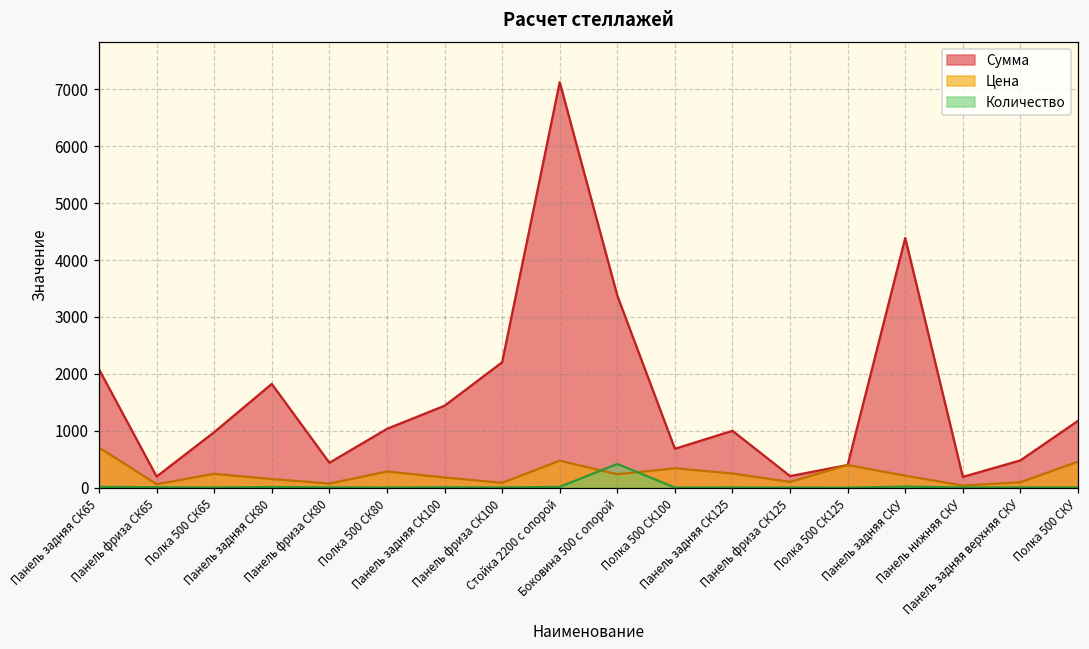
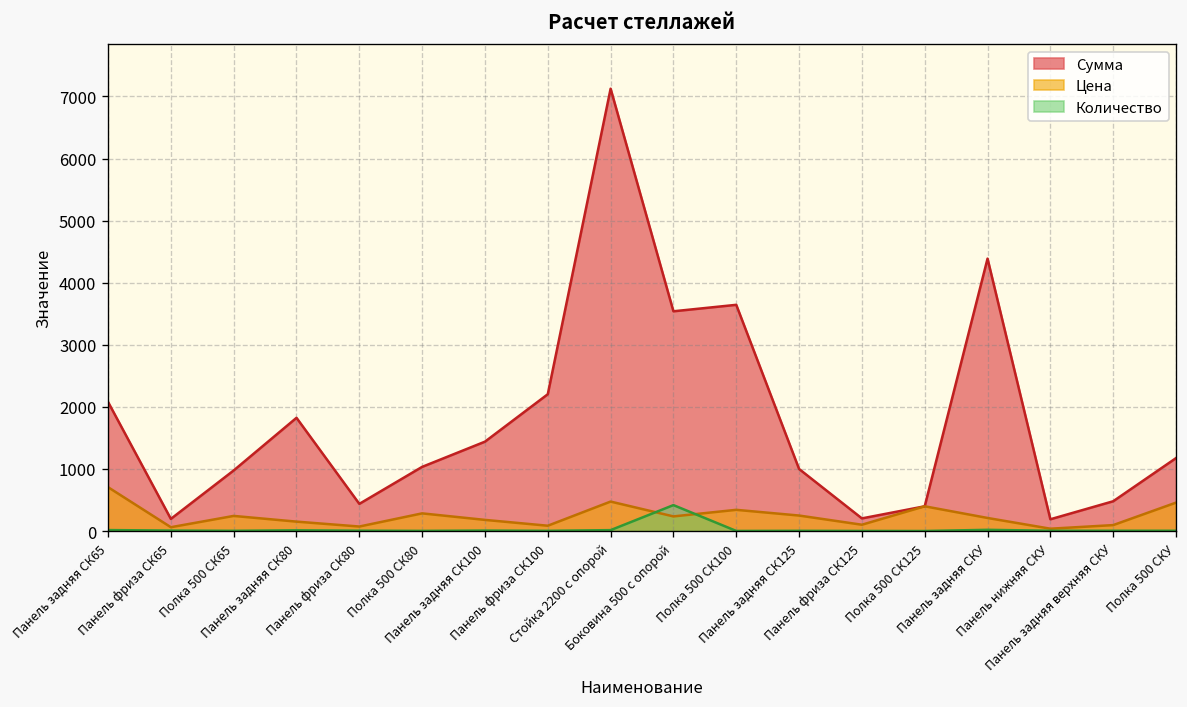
  {
    "Сумма": {
      "Панель задняя СК65": 2100,
      "Панель фриза СК65": 200,
      "Полка 500 СК65": 1000,
      "Панель задняя СК80": 1800,
      "Панель фриза СК80": 400,
      "Полка 500 СК80": 1000,
      "Панель задняя СК100": 1400,
      "Панель фриза СК100": 2200,
      "Стойка 2200 с опорой": 7100,
-     "Боковина 500 с опорой": 3400,
-     "Полка 500 СК100": 700,
+     "Боковина 500 с опорой": 3500,
+     "Полка 500 СК100": 3600,
      "Панель задняя СК125": 1000,
      "Панель фриза СК125": 200,
      "Панель задняя СКУ": 4400,
      "Панель нижняя СКУ": 200,
      "Панель задняя верхняя СКУ": 500,
      "Полка 500 СКУ": 1200
    },
    "Цена": {
      "Панель задняя СК65": 700,
      "Панель фриза СК65": 100,
      "Полка 500 СК65": 200,
      "Панель задняя СК80": 200,
      "Панель фриза СК80": 100,
      "Полка 500 СК80": 300,
      "Панель задняя СК100": 200,
      "Панель фриза СК100": 100,
      "Стойка 2200 с опорой": 500,
      "Боковина 500 с опорой": 200,
      "Полка 500 СК100": 300,
      "Панель задняя СК125": 300,
      "Панель фриза СК125": 100,
      "Панель задняя СКУ": 200,
      "Панель задняя верхняя СКУ": 100,
      "Полка 500 СКУ": 500
    },
    "Количество": {
      "Панель задняя СК65": 0,
      "Панель фриза СК65": 0,
      "Полка 500 СК65": 0,
      "Панель задняя СК80": 0,
      "Панель фриза СК80": 0,
      "Полка 500 СК80": 0,
      "Панель задняя СК100": 0,
      "Панель фриза СК100": 0,
      "Стойка 2200 с опорой": 0,
      "Боковина 500 с опорой": 400,
      "Полка 500 СК100": 0,
      "Панель задняя СК125": 0,
      "Панель фриза СК125": 0,
      "Полка 500 СК125": 0,
      "Панель задняя СКУ": 0,
      "Панель задняя верхняя СКУ": 0,
      "Полка 500 СКУ": 0
    }
  }
